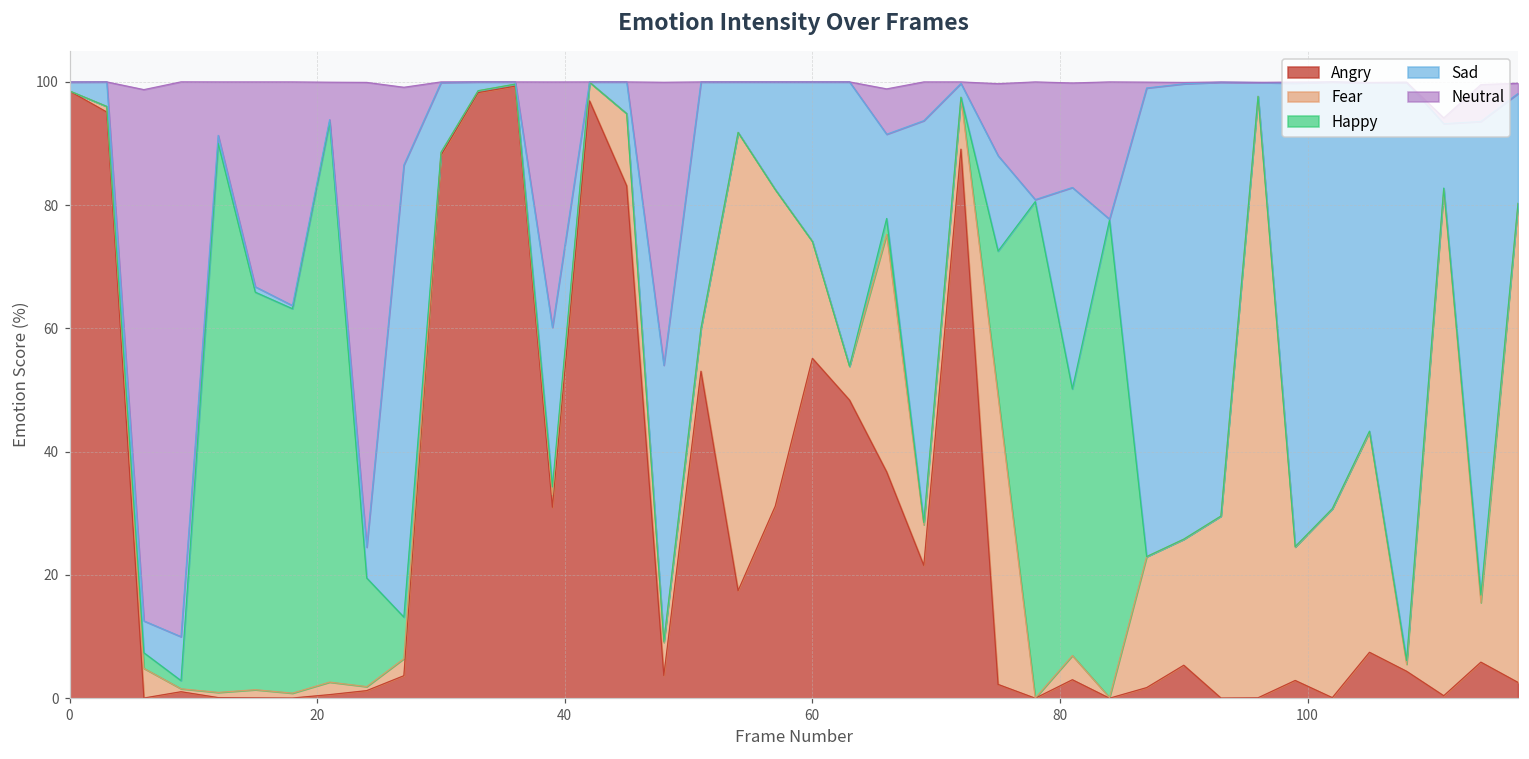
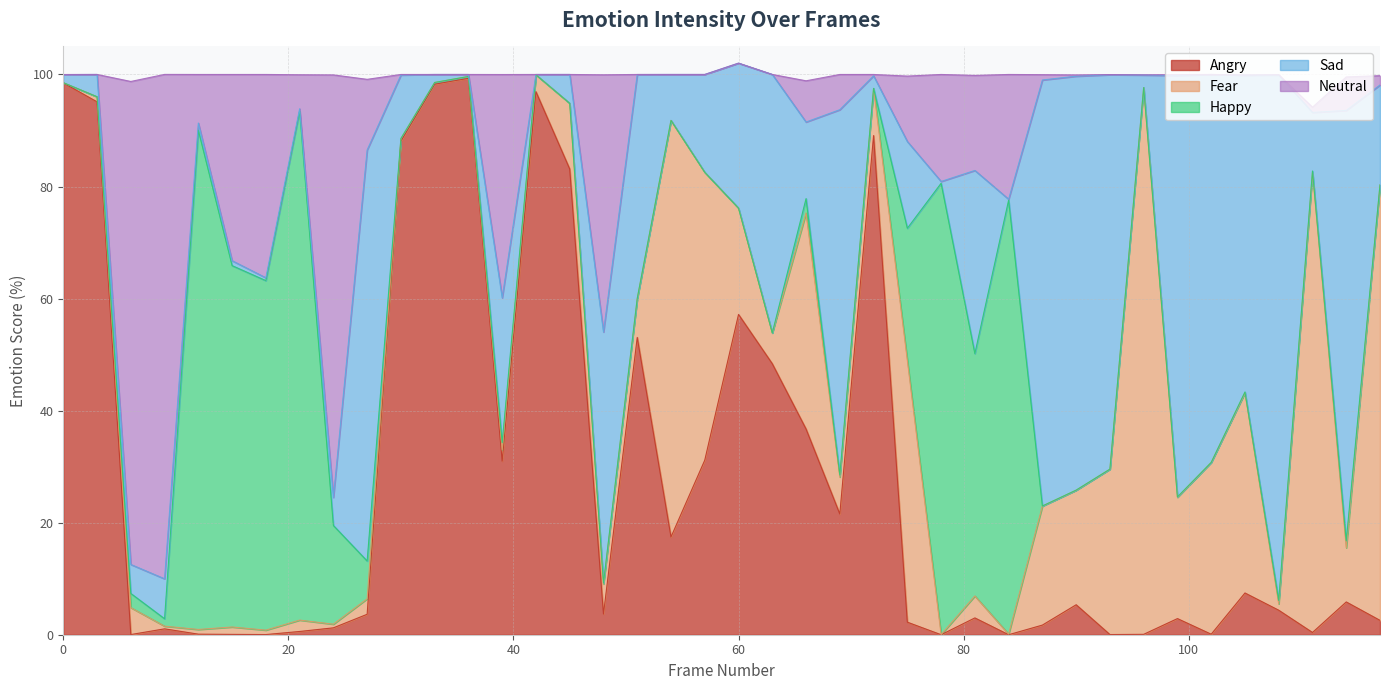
  {
    "Angry": {
-     "60": 55
+     "60": 57
    }
  }
